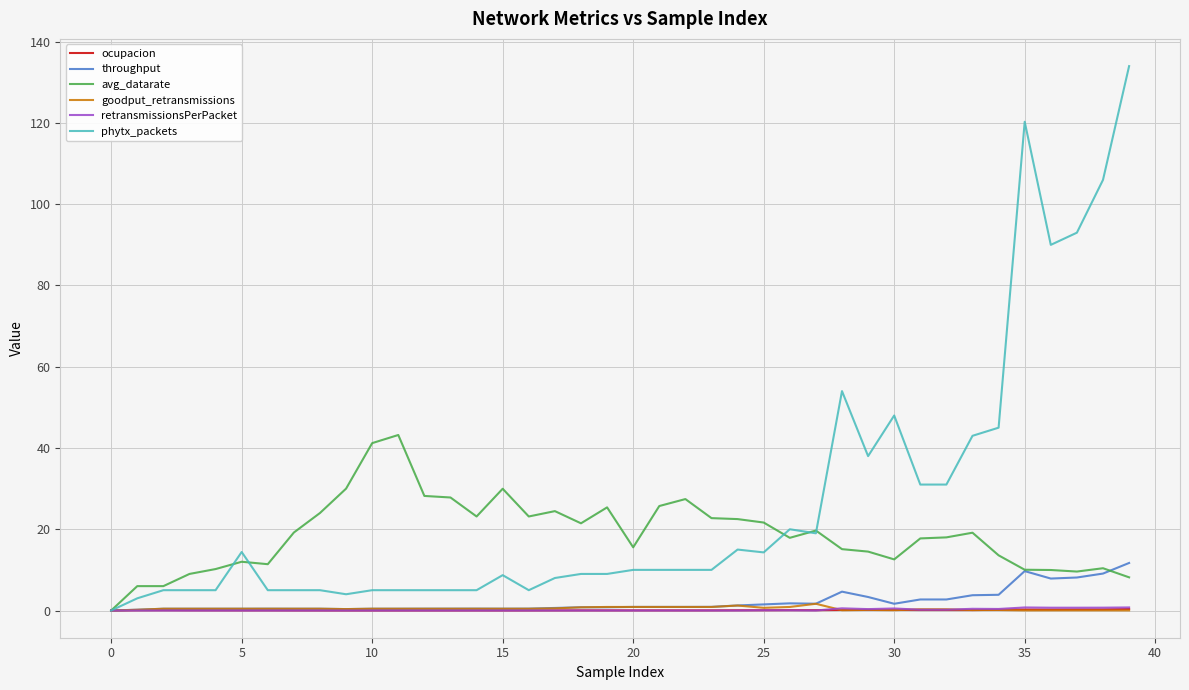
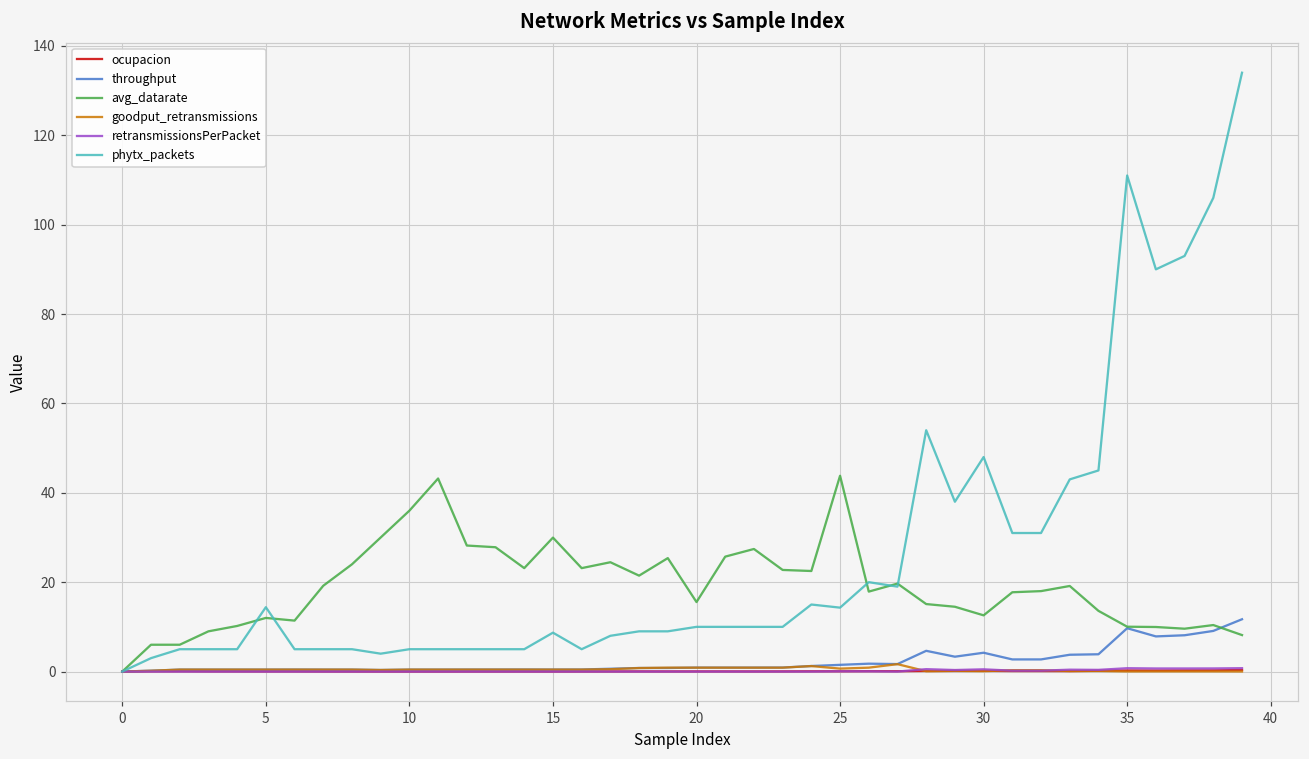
  {
    "throughput": {
      "25": 2,
-     "30": 2
+     "30": 4
    },
    "avg_datarate": {
      "5": 12,
-     "10": 41,
+     "10": 36,
      "15": 30,
      "20": 16,
-     "25": 22,
+     "25": 44,
      "30": 13
    },
    "phytx_packets": {
      "5": 14,
      "10": 5,
      "15": 9,
      "20": 10,
      "25": 14,
      "30": 48,
-     "35": 120
+     "35": 111
    }
  }
